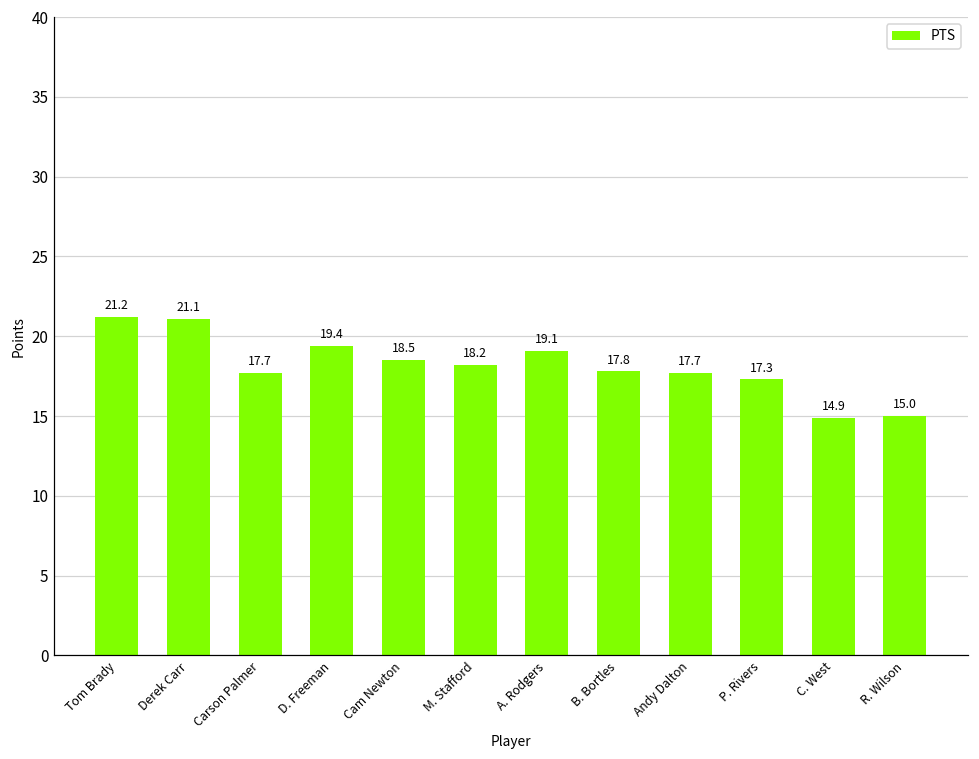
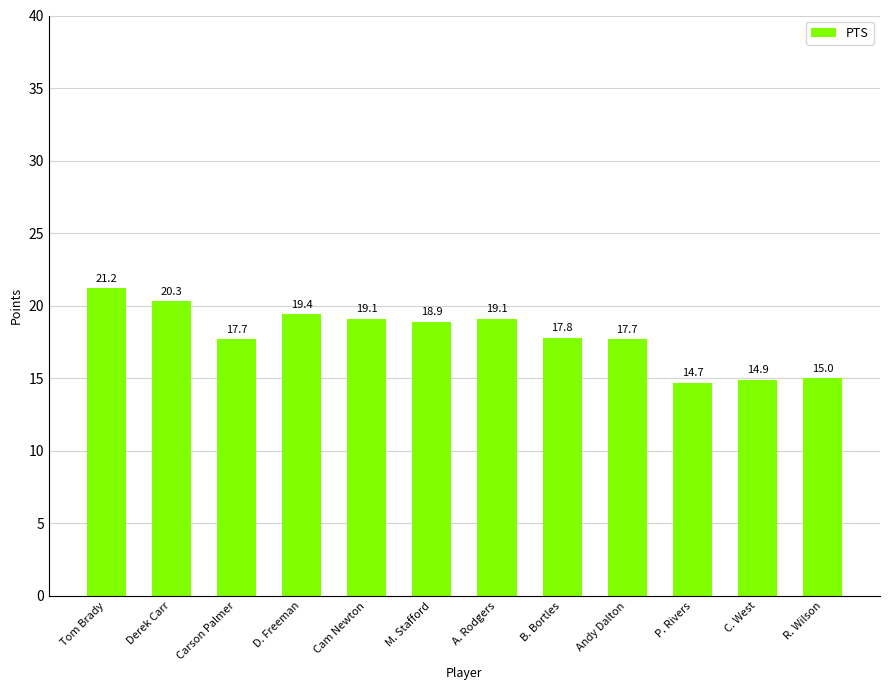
  {
    "Tom Brady": 21.2,
-   "Derek Carr": 21.1,
+   "Derek Carr": 20.3,
    "Carson Palmer": 17.7,
    "D. Freeman": 19.4,
-   "Cam Newton": 18.5,
-   "M. Stafford": 18.2,
+   "Cam Newton": 19.1,
+   "M. Stafford": 18.9,
    "A. Rodgers": 19.1,
    "B. Bortles": 17.8,
    "Andy Dalton": 17.7,
-   "P. Rivers": 17.3,
+   "P. Rivers": 14.7,
    "C. West": 14.9,
    "R. Wilson": 15.0
  }
